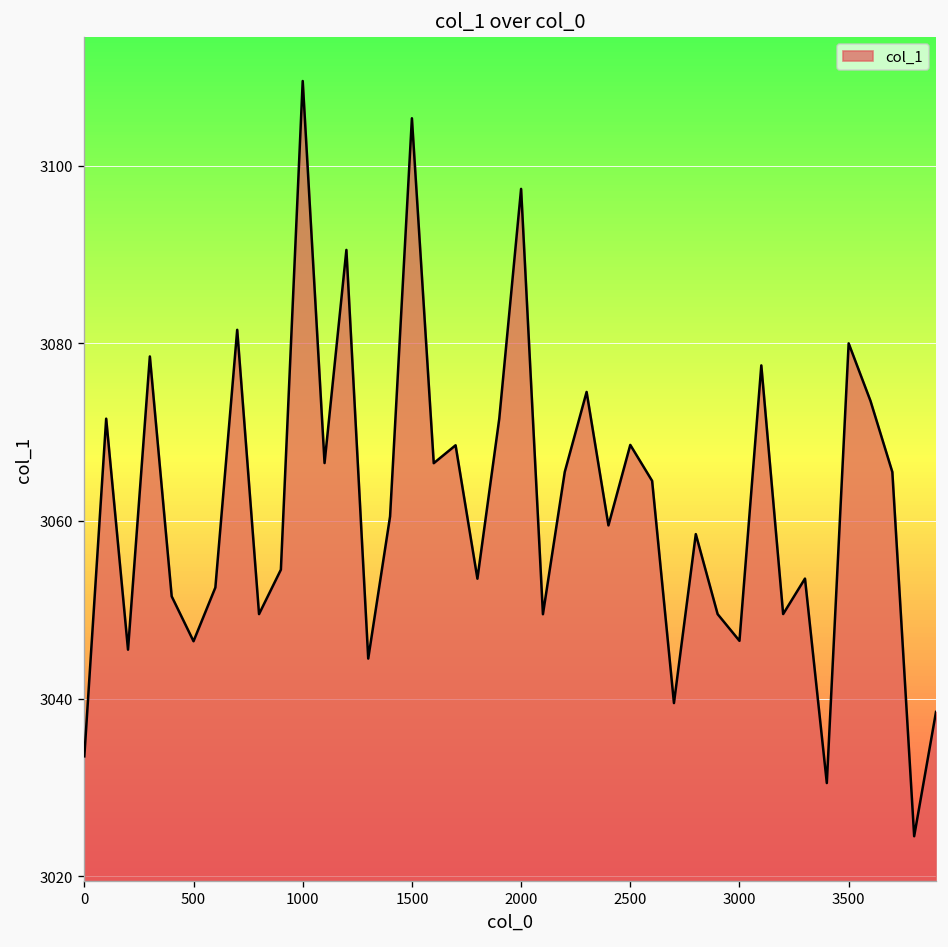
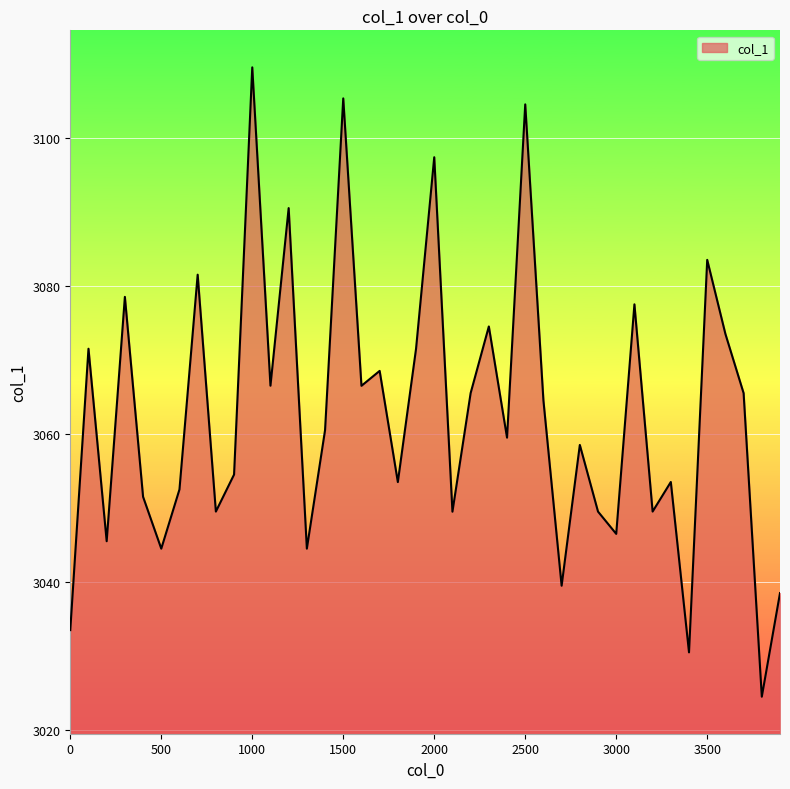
  {
    "0": 3034,
-   "500": 3046,
+   "500": 3045,
    "1000": 3110,
    "1500": 3105,
    "2000": 3097,
-   "2500": 3069,
+   "2500": 3105,
    "3000": 3047,
-   "3500": 3080
+   "3500": 3084
  }
